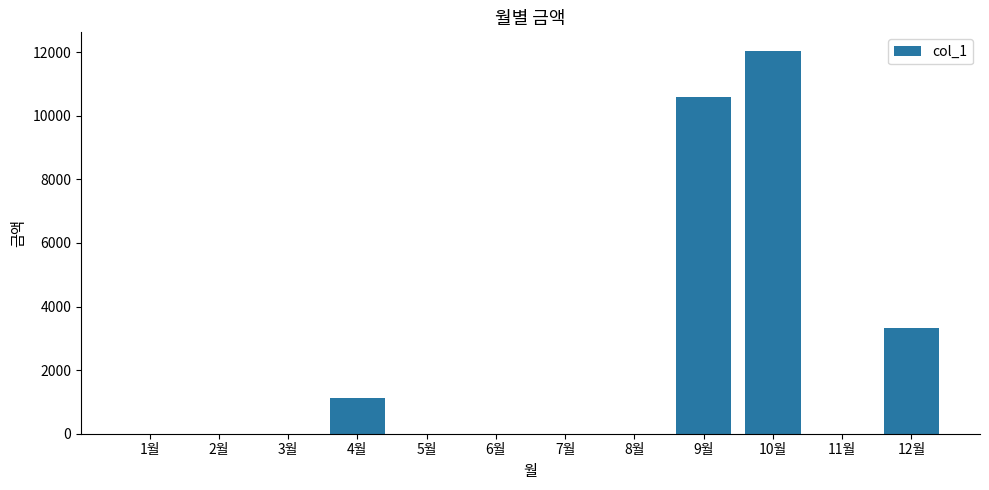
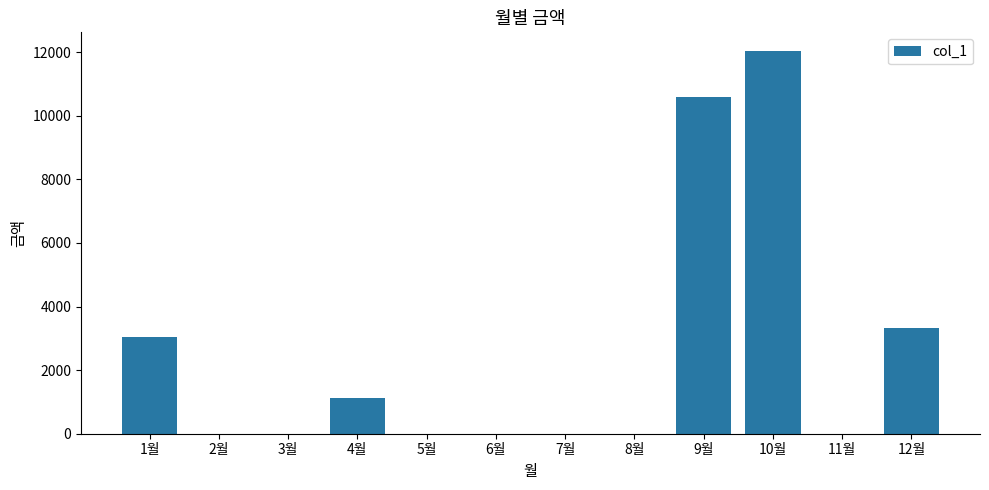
  {
-   "1월": 0,
+   "1월": 3000,
    "2월": 0,
    "3월": 0,
    "4월": 1100,
    "5월": 0,
    "6월": 0,
    "7월": 0,
    "8월": 0,
    "9월": 10600,
    "10월": 12000,
    "11월": 0,
    "12월": 3300
  }
